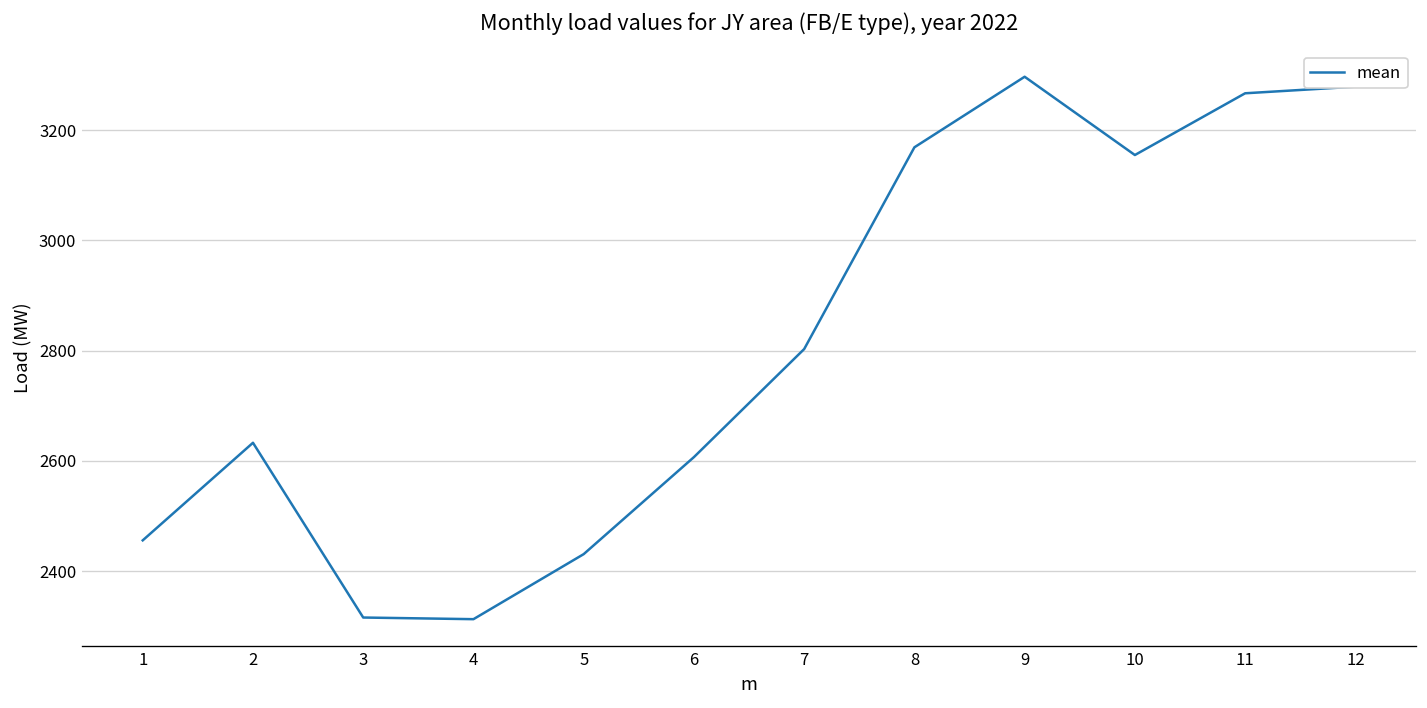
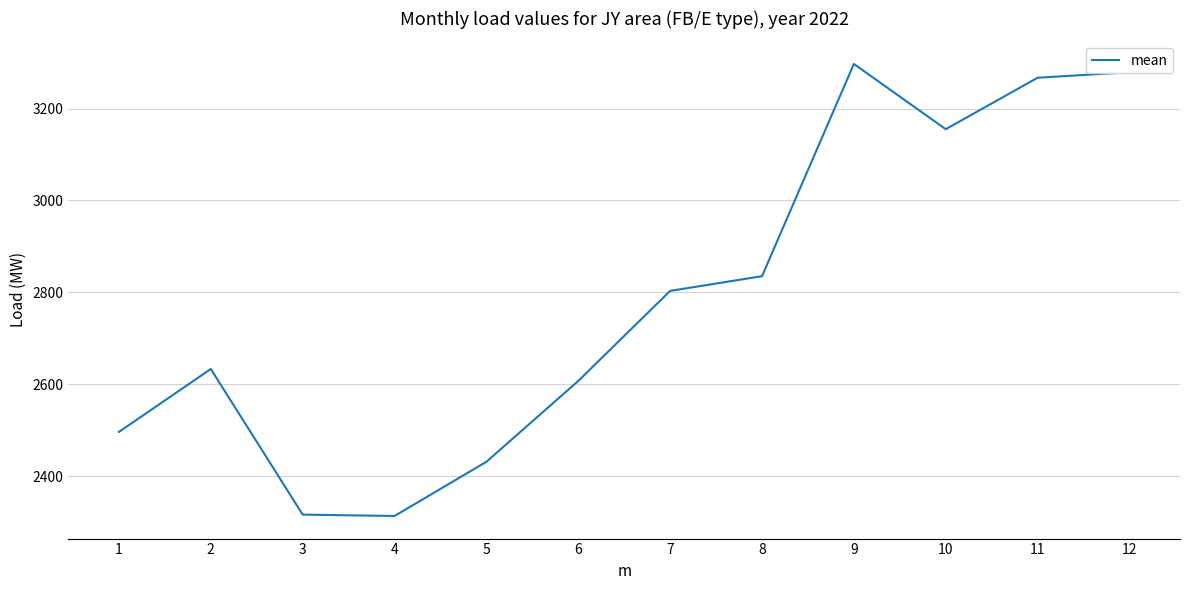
  {
-   "1": 2460,
+   "1": 2500,
    "2": 2630,
    "3": 2320,
    "4": 2310,
    "5": 2430,
    "6": 2610,
    "7": 2800,
-   "8": 3170,
+   "8": 2840,
    "9": 3300,
    "10": 3160,
    "11": 3270
  }
